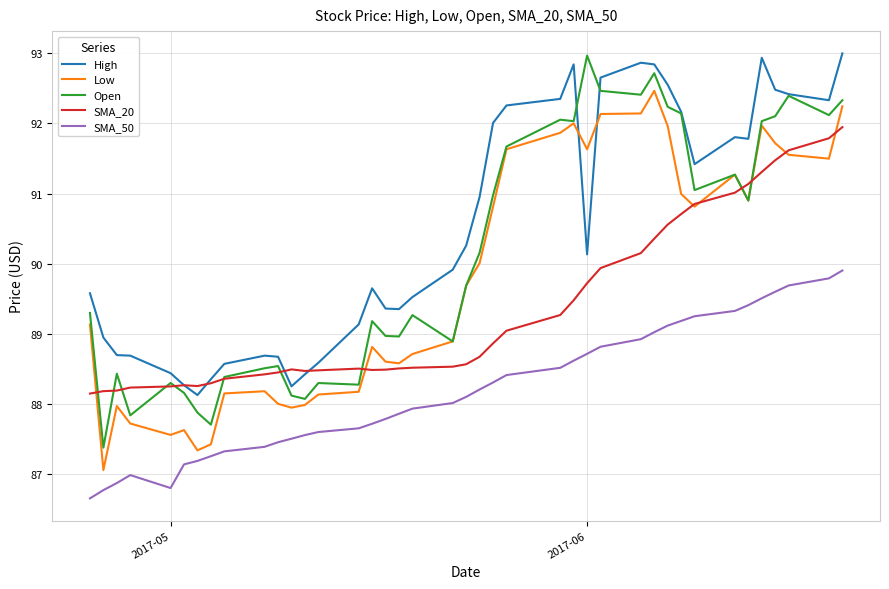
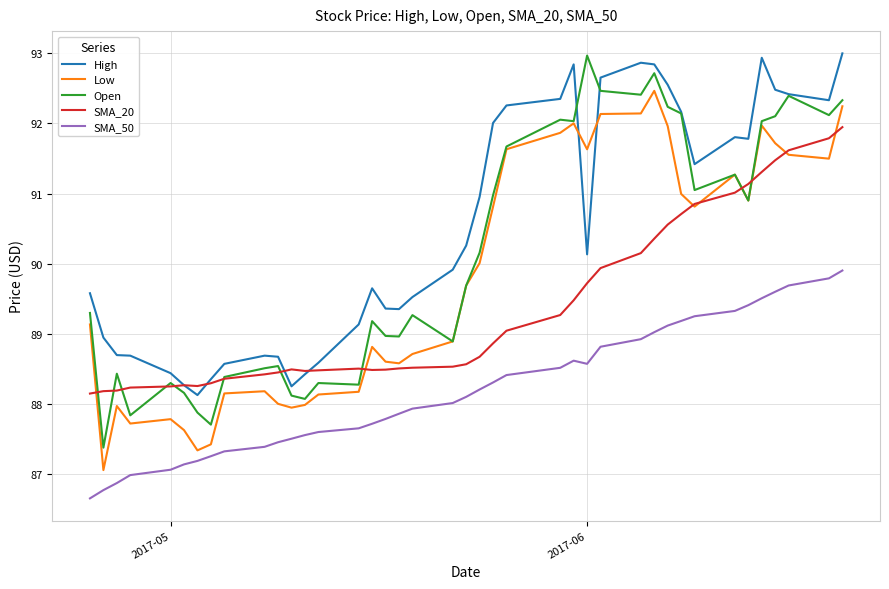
  {
    "High": {
      "2017-05": 88.4,
      "2017-06": 90.1
    },
    "Low": {
-     "2017-05": 87.6,
+     "2017-05": 87.8,
      "2017-06": 91.6
    },
    "Open": {
      "2017-05": 88.3,
      "2017-06": 93.0
    },
    "SMA_20": {
      "2017-05": 88.2,
      "2017-06": 89.7
    },
    "SMA_50": {
-     "2017-05": 86.8,
-     "2017-06": 88.7
+     "2017-05": 87.1,
+     "2017-06": 88.6
    }
  }
